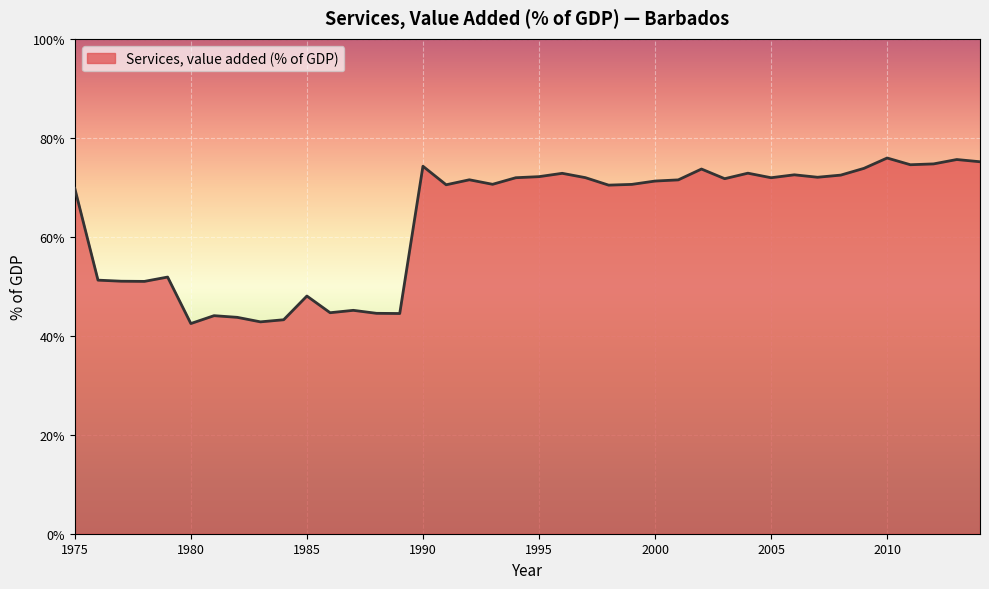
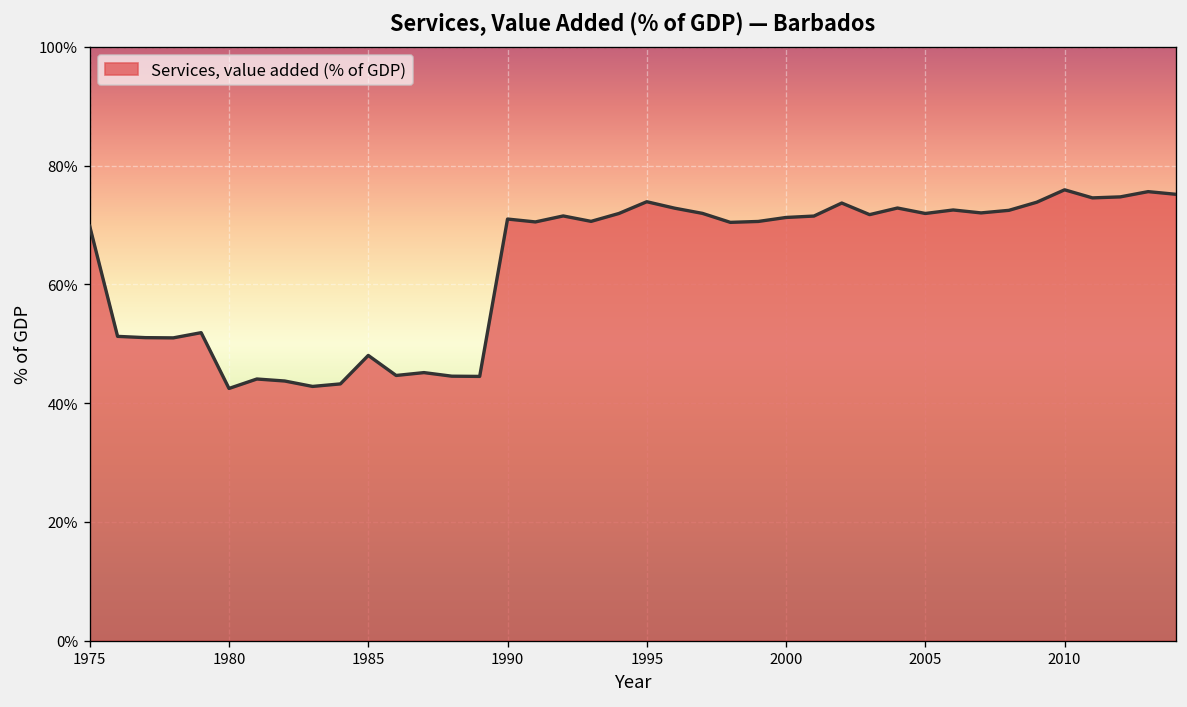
  {
    "1975": "70%",
    "1980": "42%",
    "1985": "48%",
-   "1990": "74%",
-   "1995": "72%",
+   "1990": "71%",
+   "1995": "74%",
    "2000": "71%",
    "2005": "72%",
    "2010": "76%"
  }
